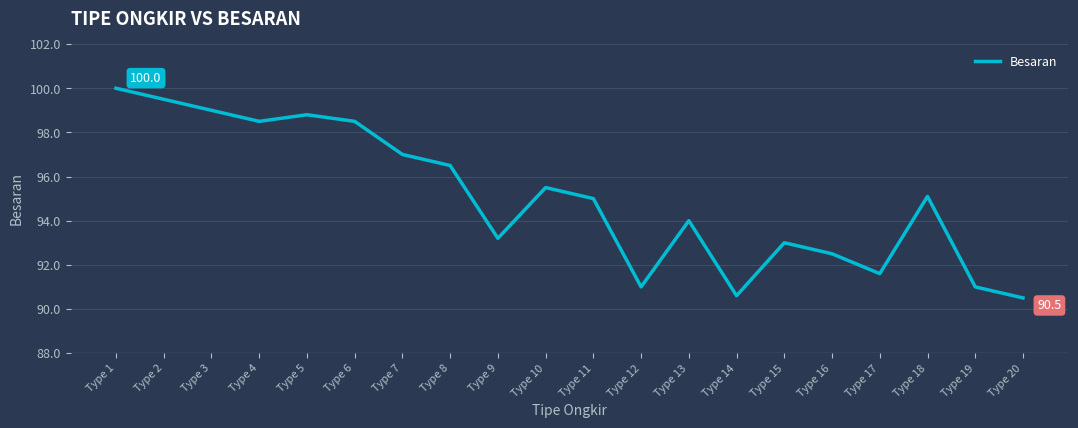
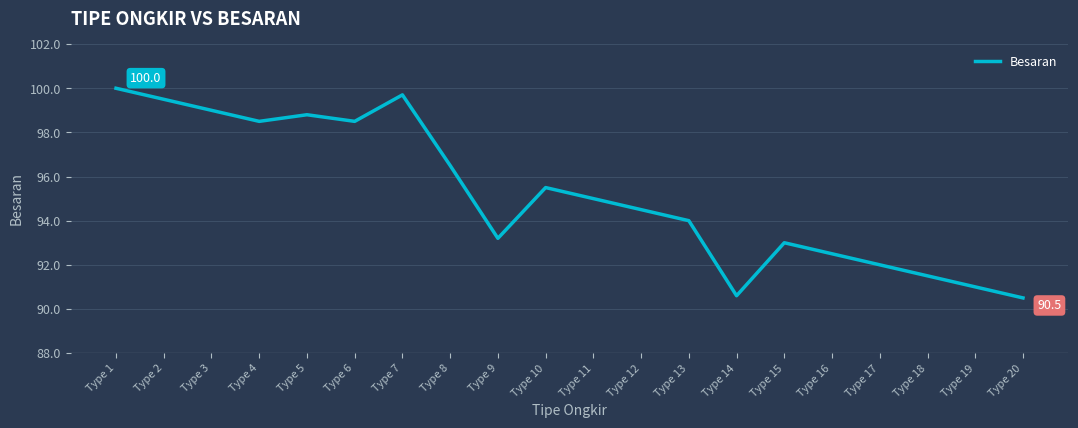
  {
    "Type 3": 99.0,
    "Type 4": 98.5,
    "Type 5": 98.8,
    "Type 6": 98.5,
-   "Type 7": 97.0,
+   "Type 7": 99.7,
    "Type 8": 96.5,
    "Type 9": 93.2,
    "Type 10": 95.5,
    "Type 11": 95.0,
-   "Type 12": 91.0,
+   "Type 12": 94.5,
    "Type 13": 94.0,
    "Type 14": 90.6,
    "Type 15": 93.0,
    "Type 16": 92.5,
-   "Type 17": 91.6,
-   "Type 18": 95.1,
+   "Type 17": 92.0,
+   "Type 18": 91.5,
    "Type 19": 91.0
  }
